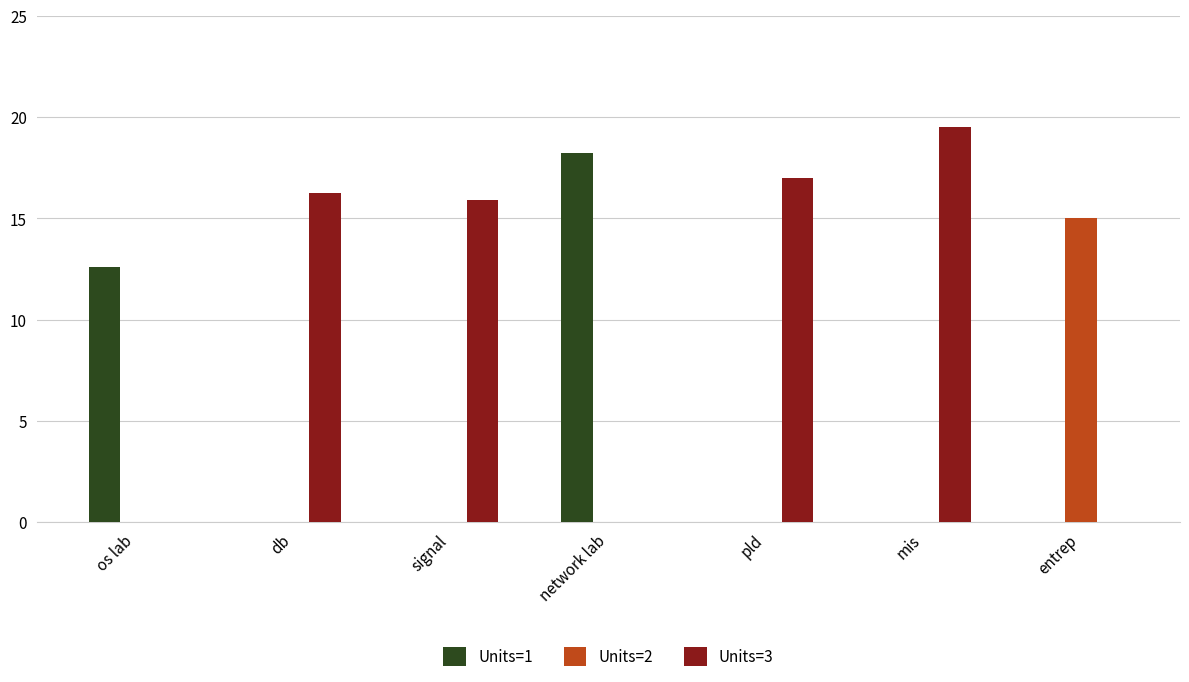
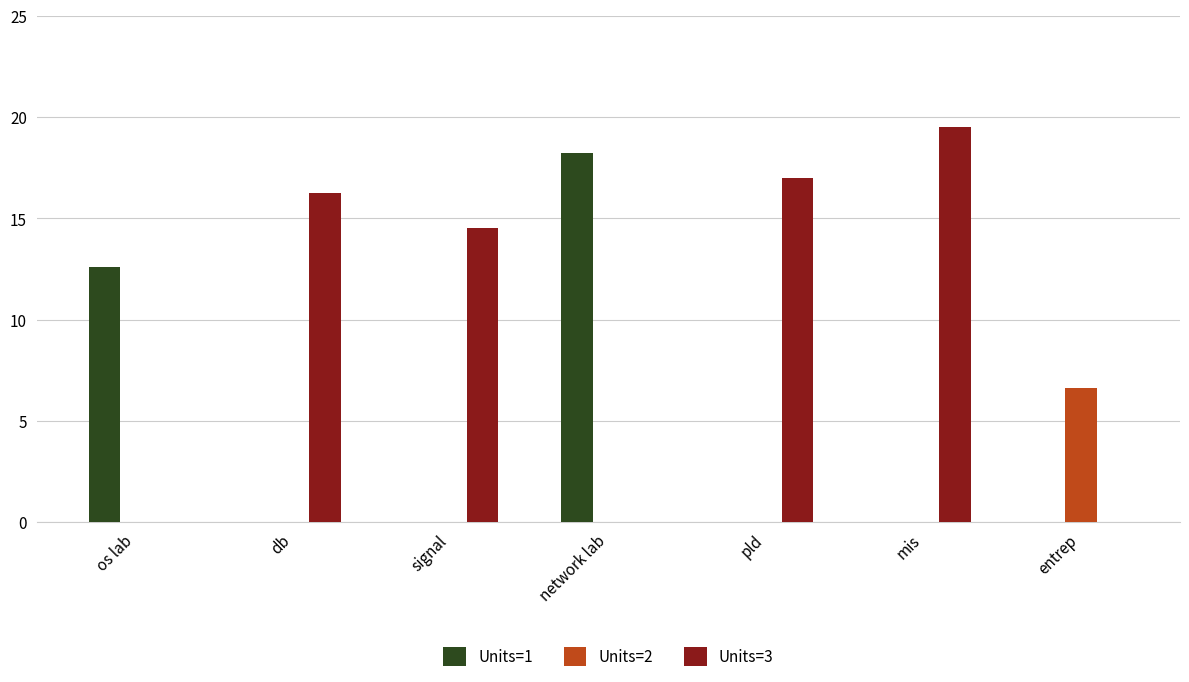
  {
    "Units=1": {
      "os lab": 12.6,
      "db": 0.0,
      "signal": 0.0,
      "network lab": 18.2,
      "pld": 0.0,
      "mis": 0.0,
      "entrep": 0.0
    },
    "Units=2": {
      "os lab": 0.0,
      "db": 0.0,
      "signal": 0.0,
      "network lab": 0.0,
      "pld": 0.0,
      "mis": 0.0,
-     "entrep": 15.0
+     "entrep": 6.6
    },
    "Units=3": {
      "os lab": 0.0,
      "db": 16.3,
-     "signal": 15.9,
+     "signal": 14.5,
      "network lab": 0.0,
      "pld": 17.0,
      "mis": 19.5,
      "entrep": 0.0
    }
  }
